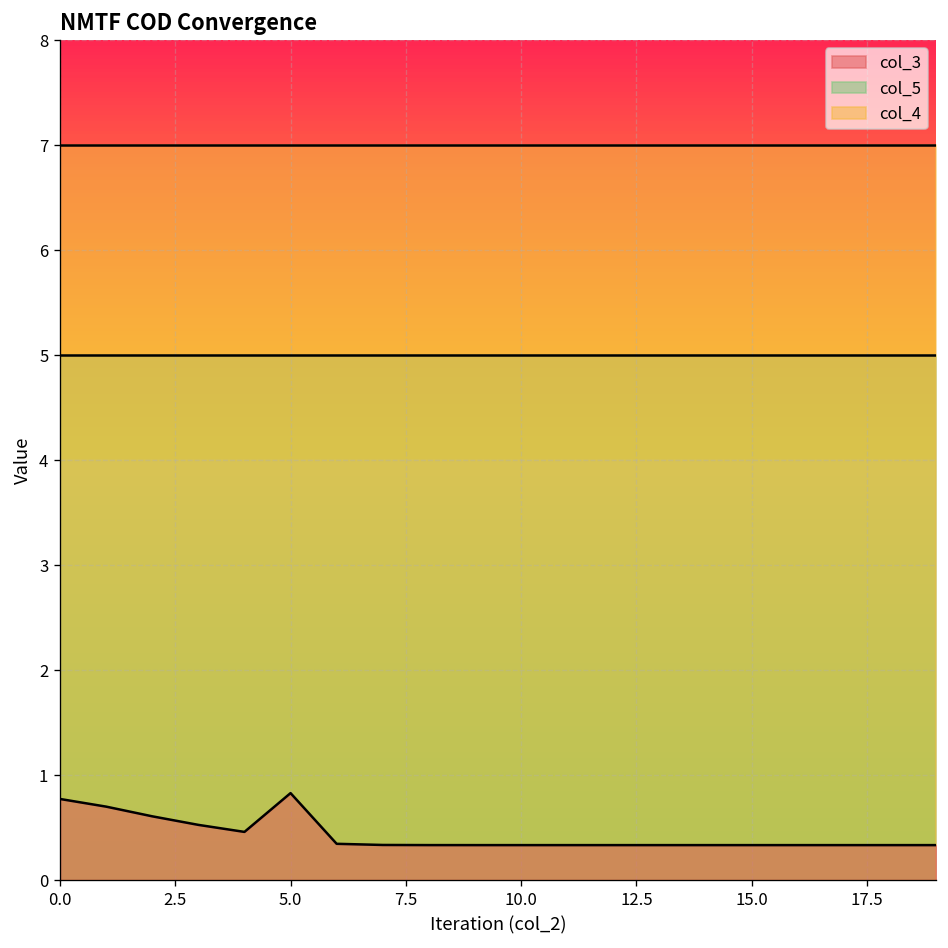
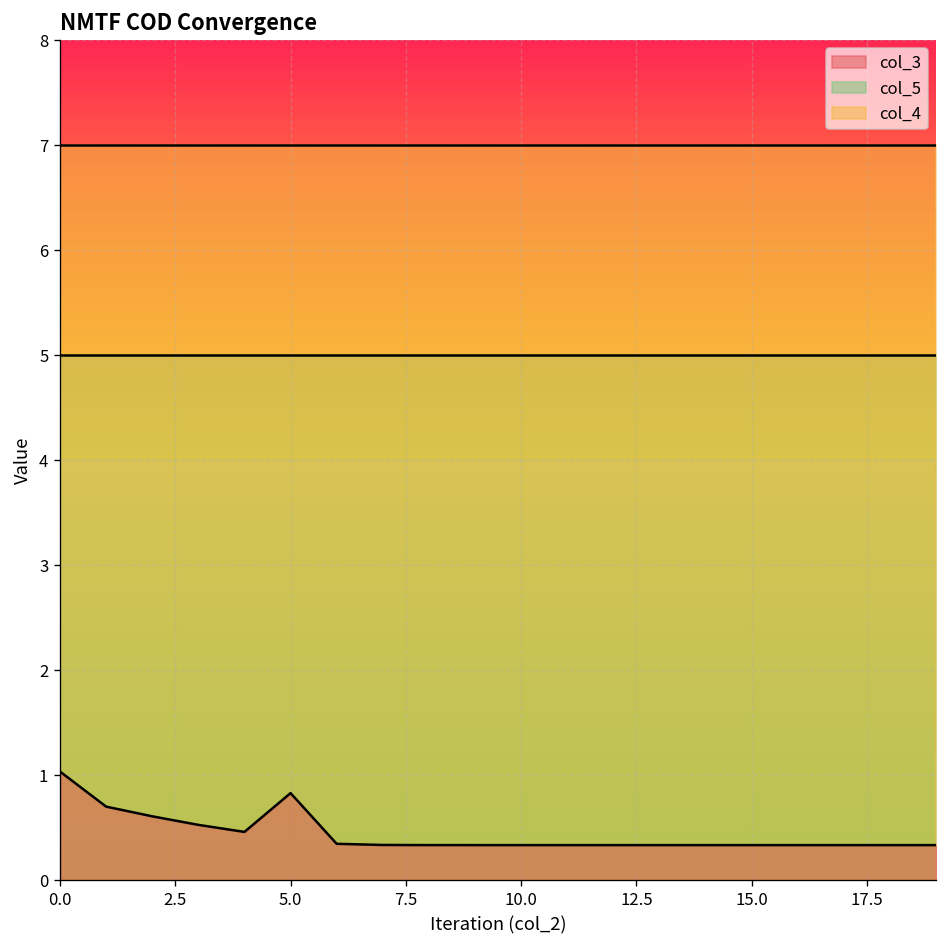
  {
    "col_3": {
-     "0.0": 0.8,
+     "0.0": 1.0,
      "5.0": 0.8,
      "10.0": 0.3,
      "15.0": 0.3
    },
    "col_5": {
      "0.0": 5.0,
      "5.0": 5.0,
      "10.0": 5.0,
      "15.0": 5.0
    },
    "col_4": {
      "0.0": 7.0,
      "5.0": 7.0,
      "10.0": 7.0,
      "15.0": 7.0
    }
  }
